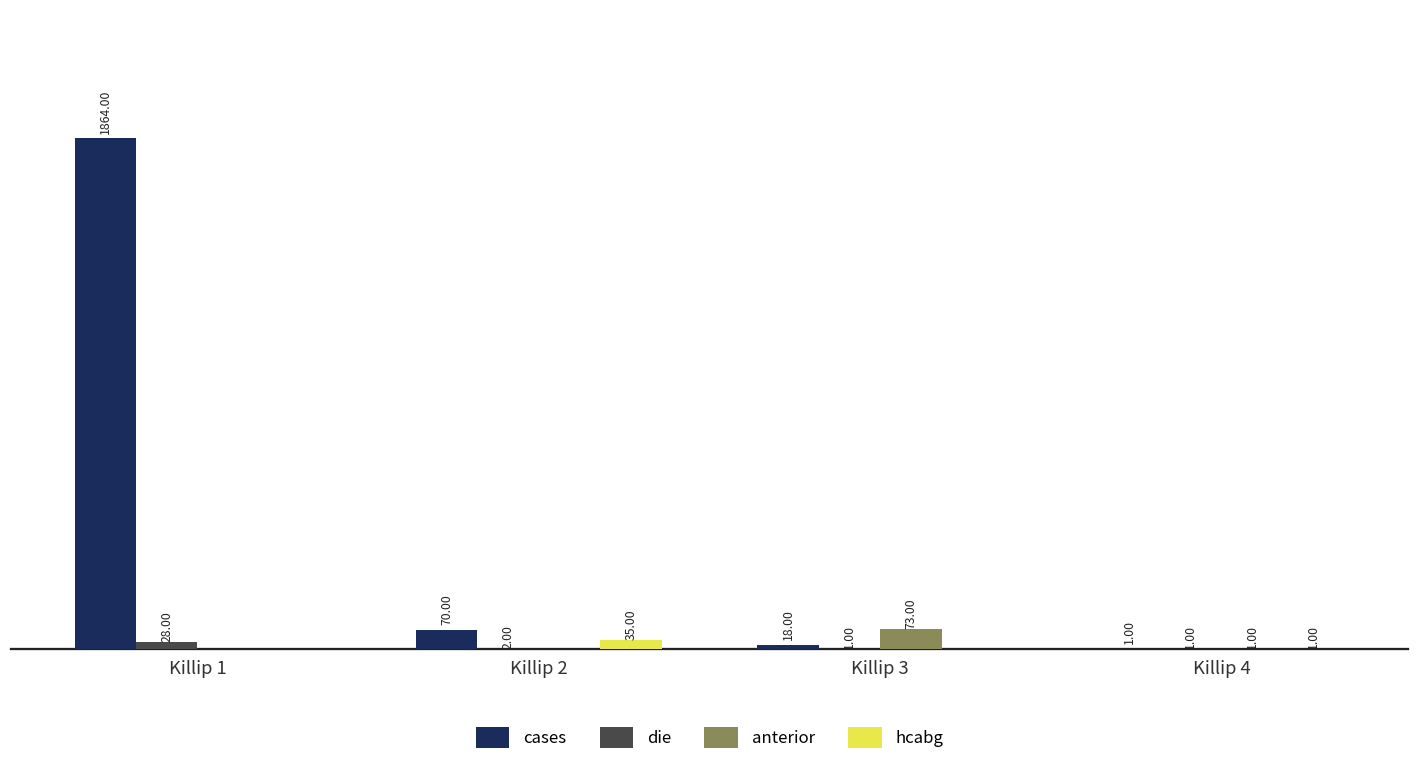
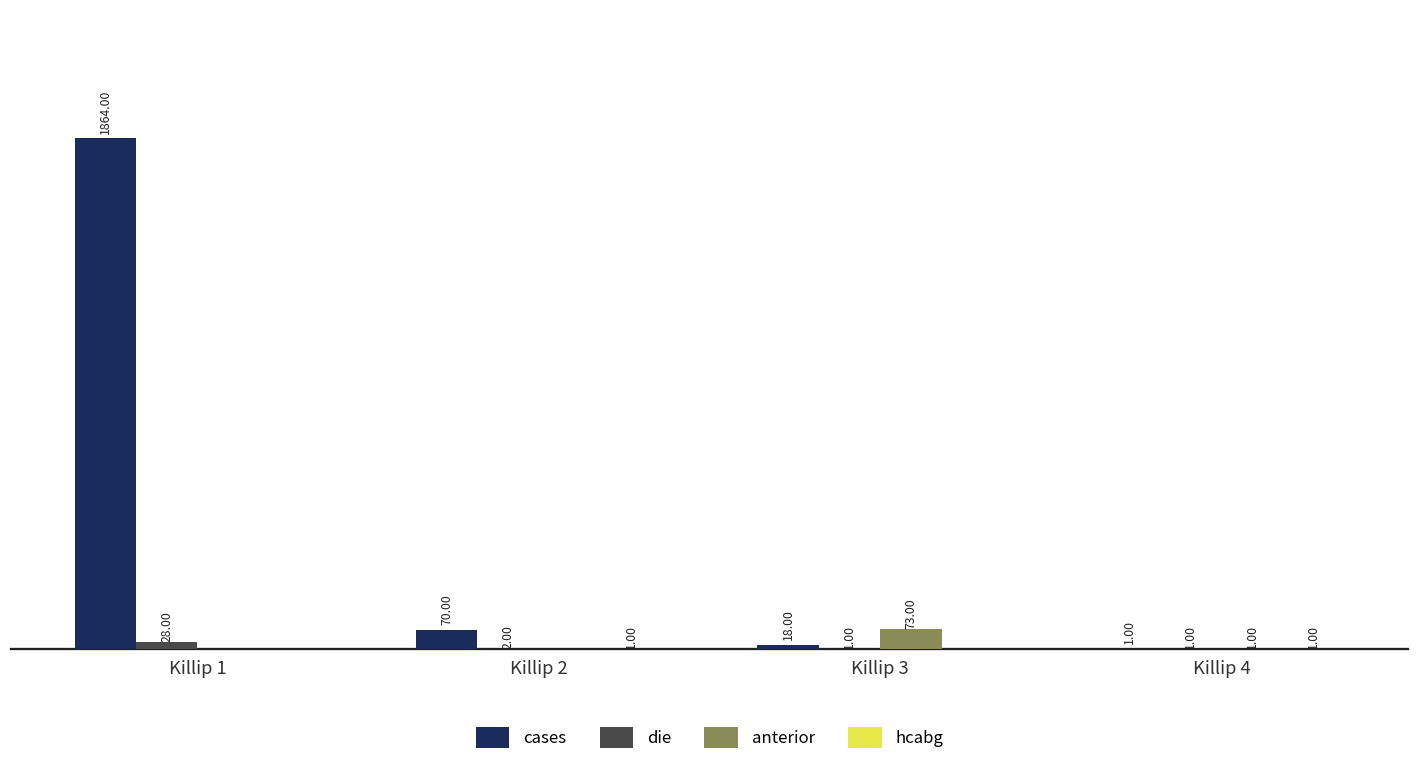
  {
    "anterior": {
      "Killip 3": 73.00,
      "Killip 4": 1.00
    },
    "hcabg": {
-     "Killip 2": 35.00,
+     "Killip 2": 1.00,
      "Killip 4": 1.00
    }
  }
